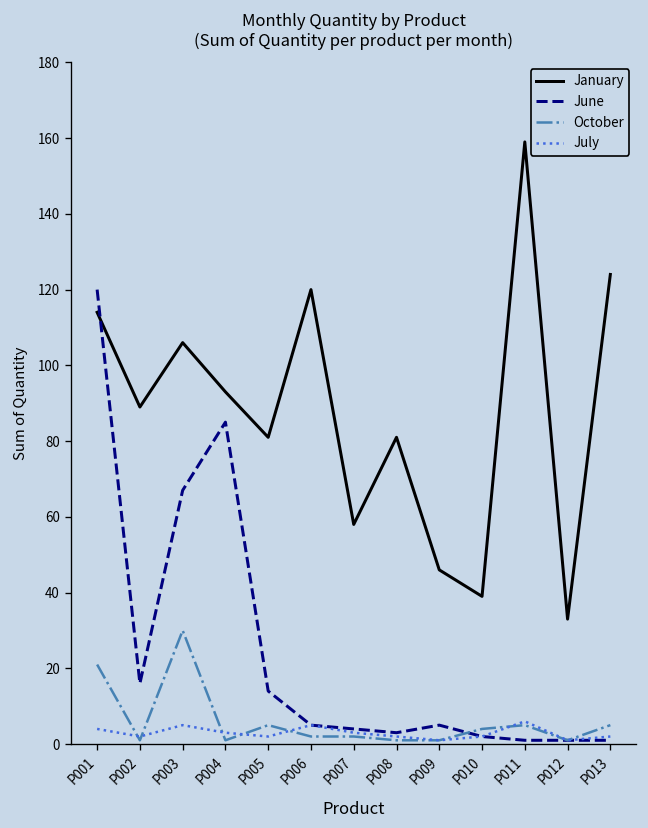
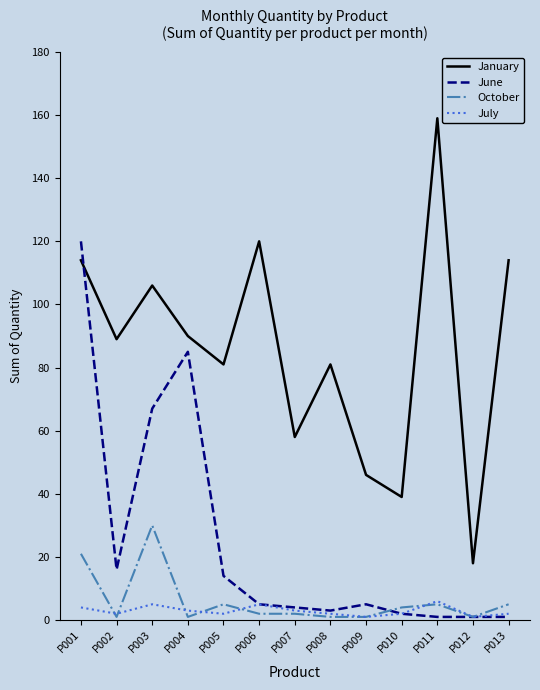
  {
    "January": {
      "P001": 114,
      "P002": 89,
      "P003": 106,
-     "P004": 93,
+     "P004": 90,
      "P005": 81,
      "P006": 120,
      "P007": 58,
      "P008": 81,
      "P009": 46,
      "P010": 39,
      "P011": 159,
-     "P012": 33,
-     "P013": 124
+     "P012": 18,
+     "P013": 114
    },
    "June": {
      "P001": 120,
      "P002": 16,
      "P003": 67,
      "P004": 85,
      "P005": 14,
      "P007": 4,
      "P008": 3,
      "P009": 5,
      "P011": 1,
      "P013": 1
    }
  }
